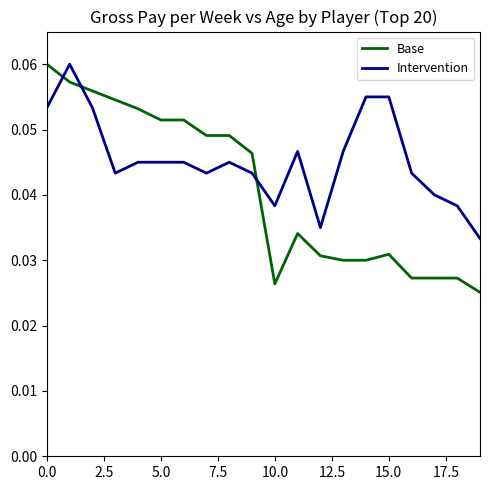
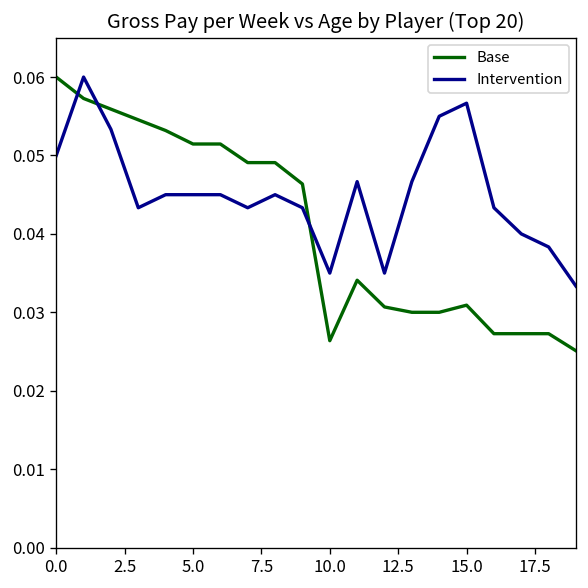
  {
    "Base": {
      "0.0": 0.060,
      "5.0": 0.051,
      "10.0": 0.026,
      "15.0": 0.031
    },
    "Intervention": {
-     "0.0": 0.053,
+     "0.0": 0.050,
      "5.0": 0.045,
-     "10.0": 0.038,
-     "15.0": 0.055
+     "10.0": 0.035,
+     "15.0": 0.057
    }
  }
